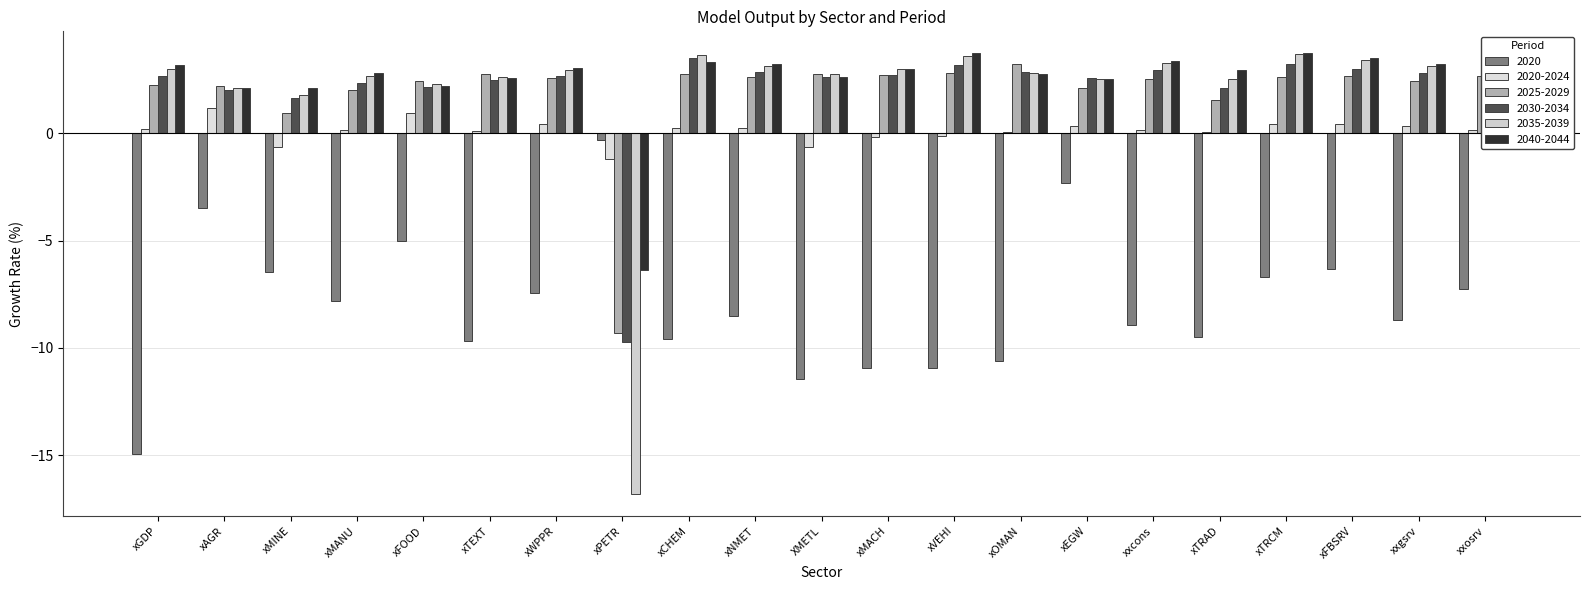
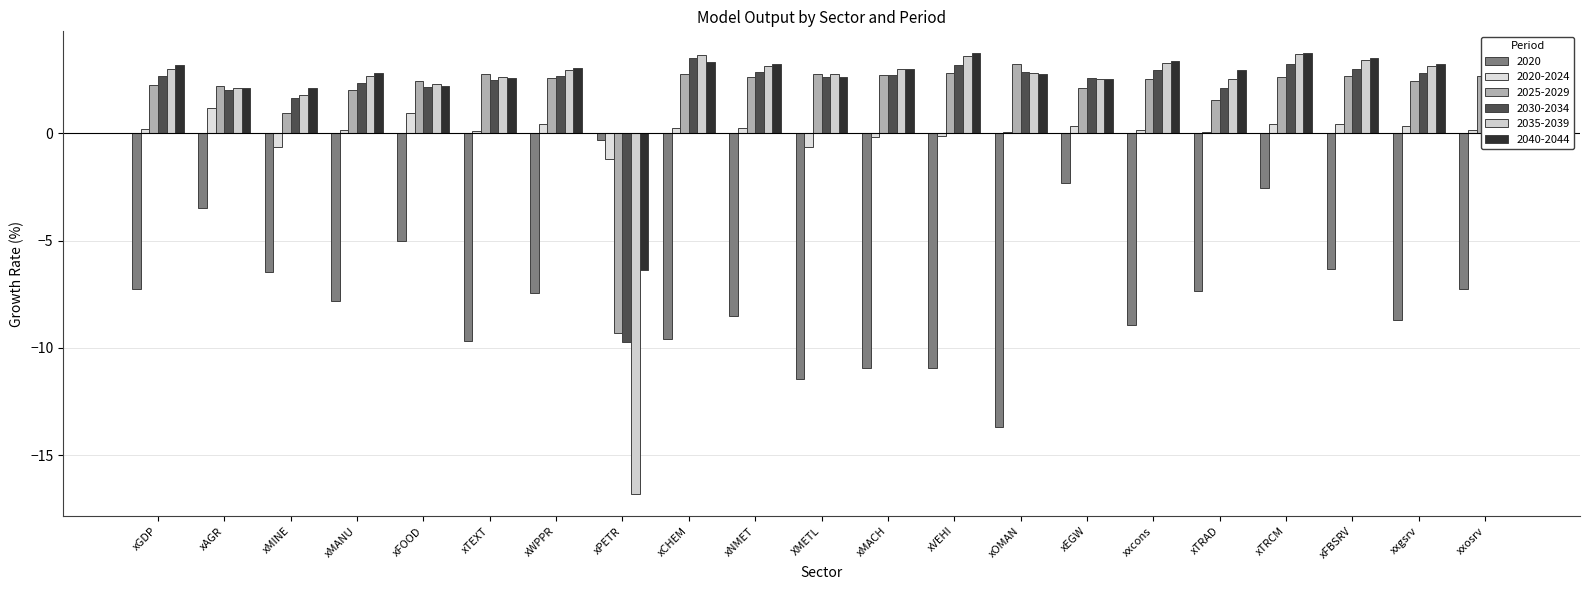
  {
    "2020": {
-     "xGDP": -15.0,
+     "xGDP": -7.2,
      "xAGR": -3.5,
      "xMINE": -6.5,
      "xMANU": -7.8,
      "xFOOD": -5.0,
      "xTEXT": -9.7,
      "xWPPR": -7.4,
      "xPETR": -0.3,
      "xCHEM": -9.6,
      "xNMET": -8.5,
      "XMETL": -11.4,
      "xMACH": -10.9,
      "xVEHI": -10.9,
-     "xOMAN": -10.6,
+     "xOMAN": -13.7,
      "xEGW": -2.3,
      "xxcons": -8.9,
-     "xTRAD": -9.5,
-     "xTRCM": -6.7,
+     "xTRAD": -7.3,
+     "xTRCM": -2.6,
      "xFBSRV": -6.3,
      "xxgsrv": -8.7,
      "xxosrv": -7.2
    }
  }
